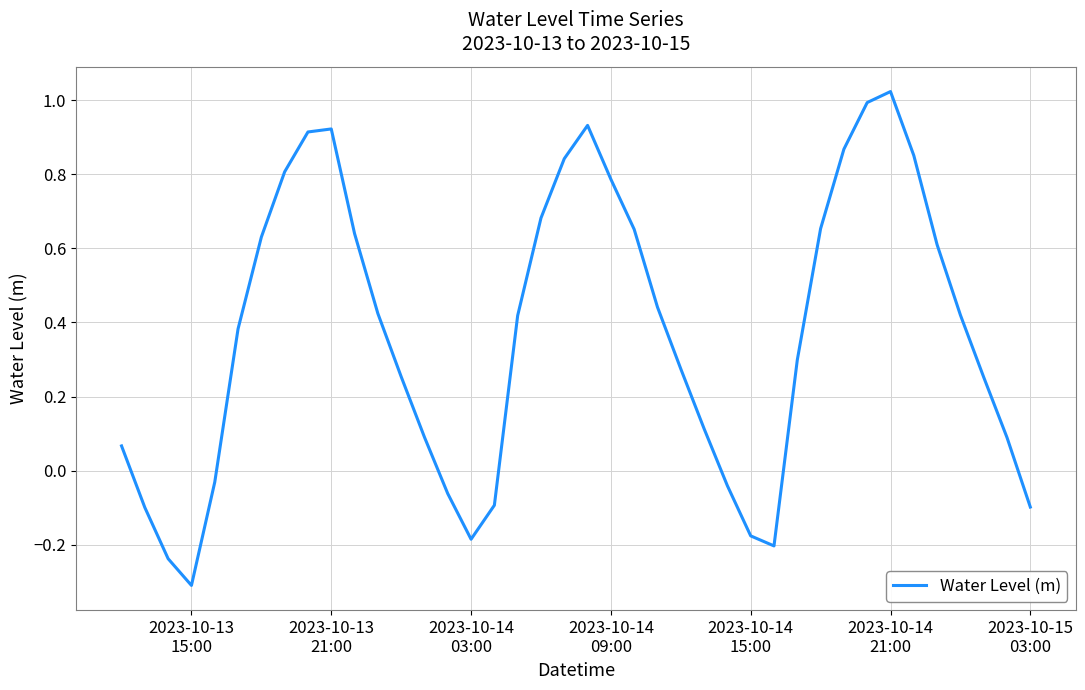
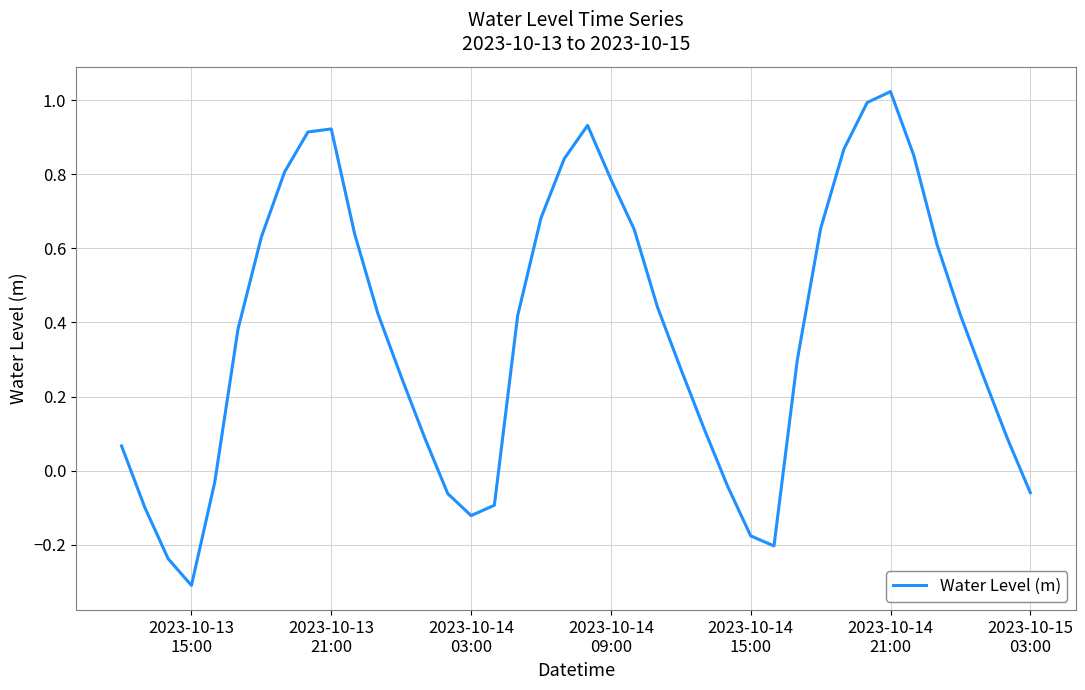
  {
    "2023-10-13 15:00": -0.31,
    "2023-10-13 21:00": 0.92,
-   "2023-10-14 03:00": -0.19,
+   "2023-10-14 03:00": -0.12,
    "2023-10-14 09:00": 0.79,
    "2023-10-14 15:00": -0.18,
    "2023-10-14 21:00": 1.02,
-   "2023-10-15 03:00": -0.10
+   "2023-10-15 03:00": -0.06
  }
